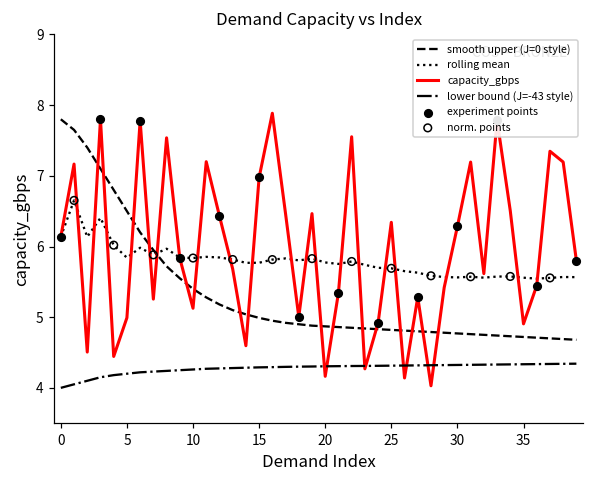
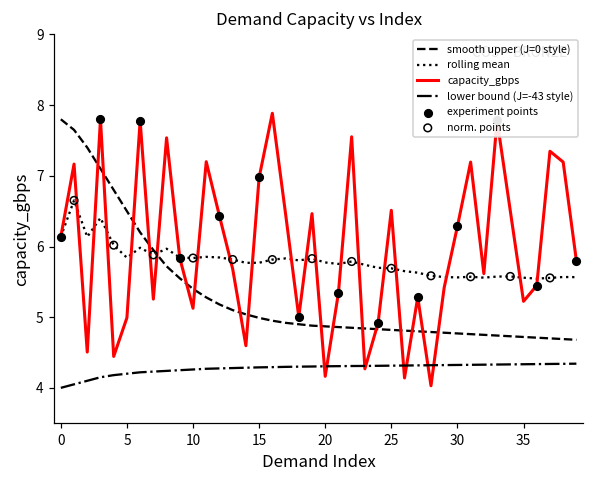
  {
    "capacity_gbps": {
      "5": 5.0,
      "10": 5.1,
      "20": 4.2,
-     "25": 6.3,
-     "35": 4.9
+     "25": 6.5,
+     "35": 5.2
    }
  }
